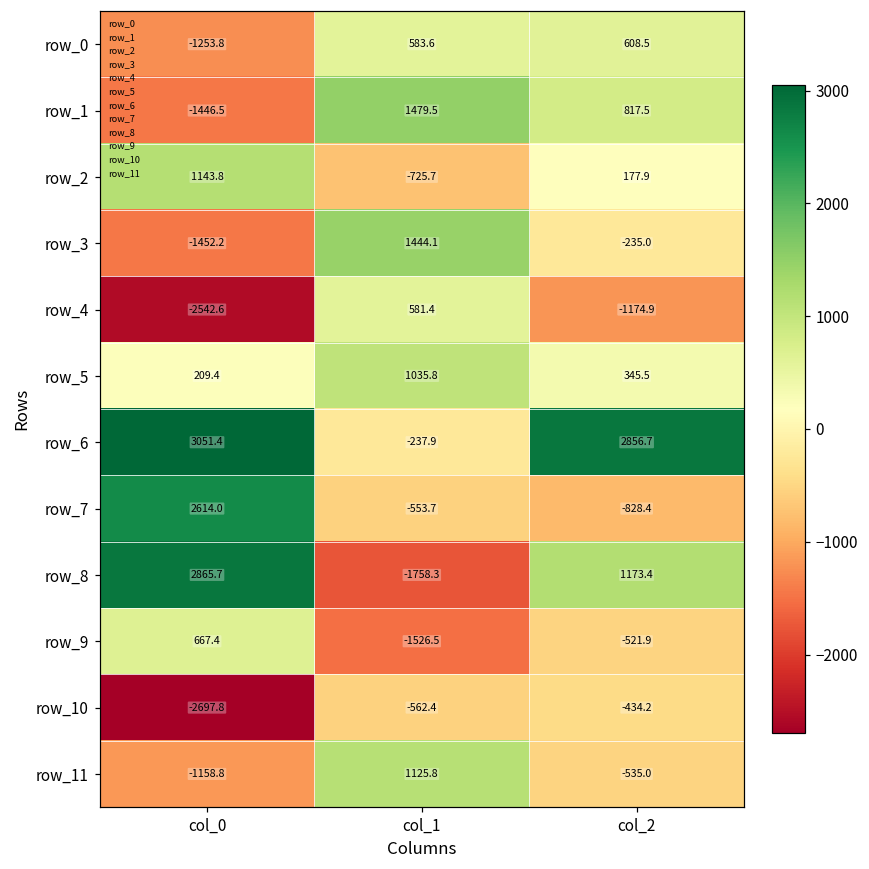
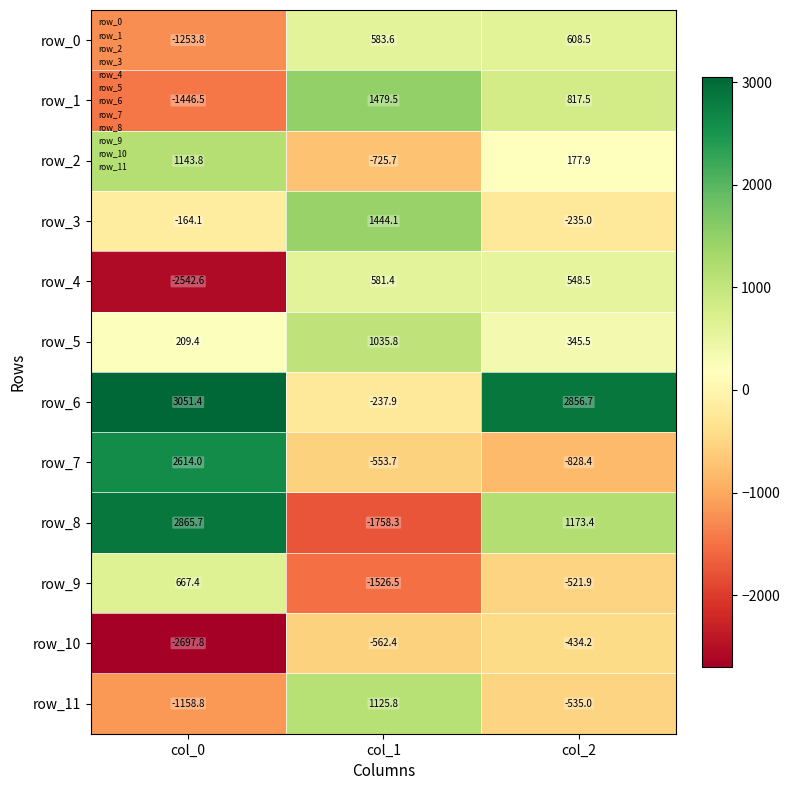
  {
    "row_3": {
-     "col_0": -1452.2
+     "col_0": -164.1
    },
    "row_4": {
-     "col_2": -1174.9
+     "col_2": 548.5
    }
  }
